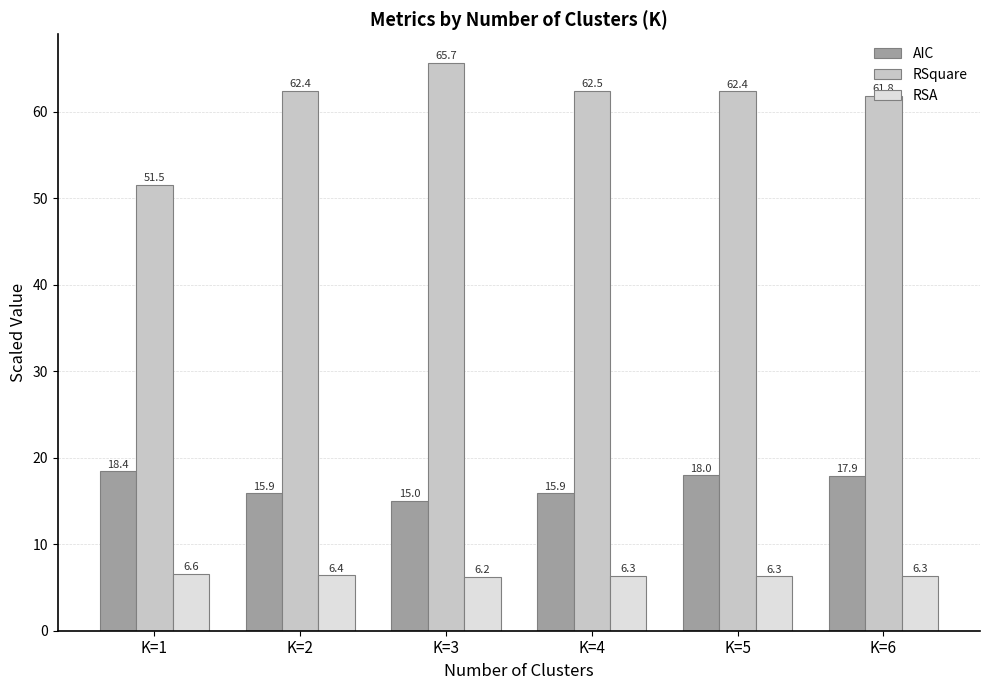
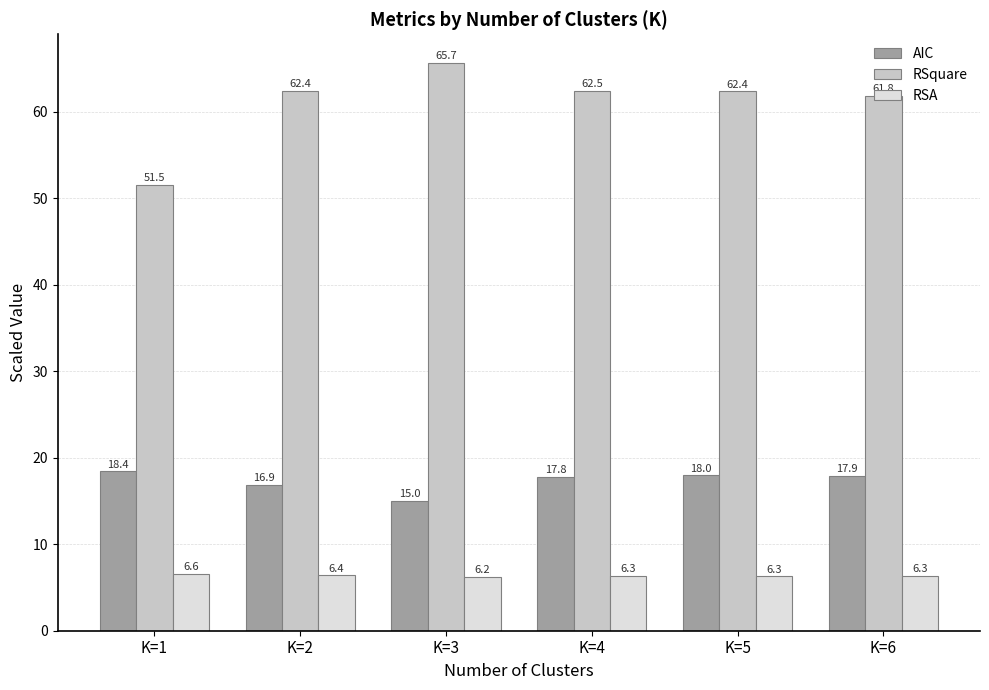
  {
    "AIC": {
      "K=1": 18.4,
-     "K=2": 15.9,
+     "K=2": 16.9,
      "K=3": 15.0,
-     "K=4": 15.9,
+     "K=4": 17.8,
      "K=5": 18.0,
      "K=6": 17.9
    }
  }
